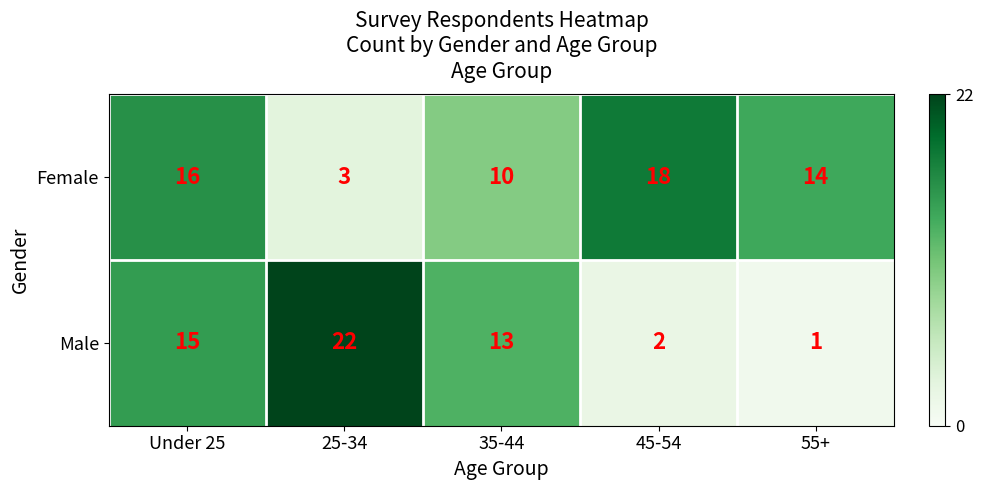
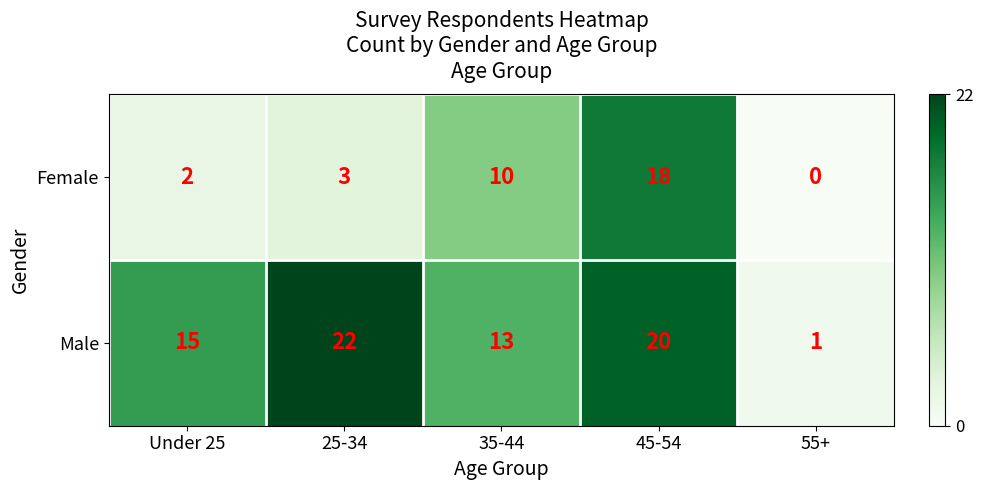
  {
    "Female": {
-     "Under 25": 16,
+     "Under 25": 2,
      "25-34": 3,
      "35-44": 10,
      "45-54": 18,
-     "55+": 14
+     "55+": 0
    },
    "Male": {
      "Under 25": 15,
      "25-34": 22,
      "35-44": 13,
-     "45-54": 2,
+     "45-54": 20,
      "55+": 1
    }
  }
